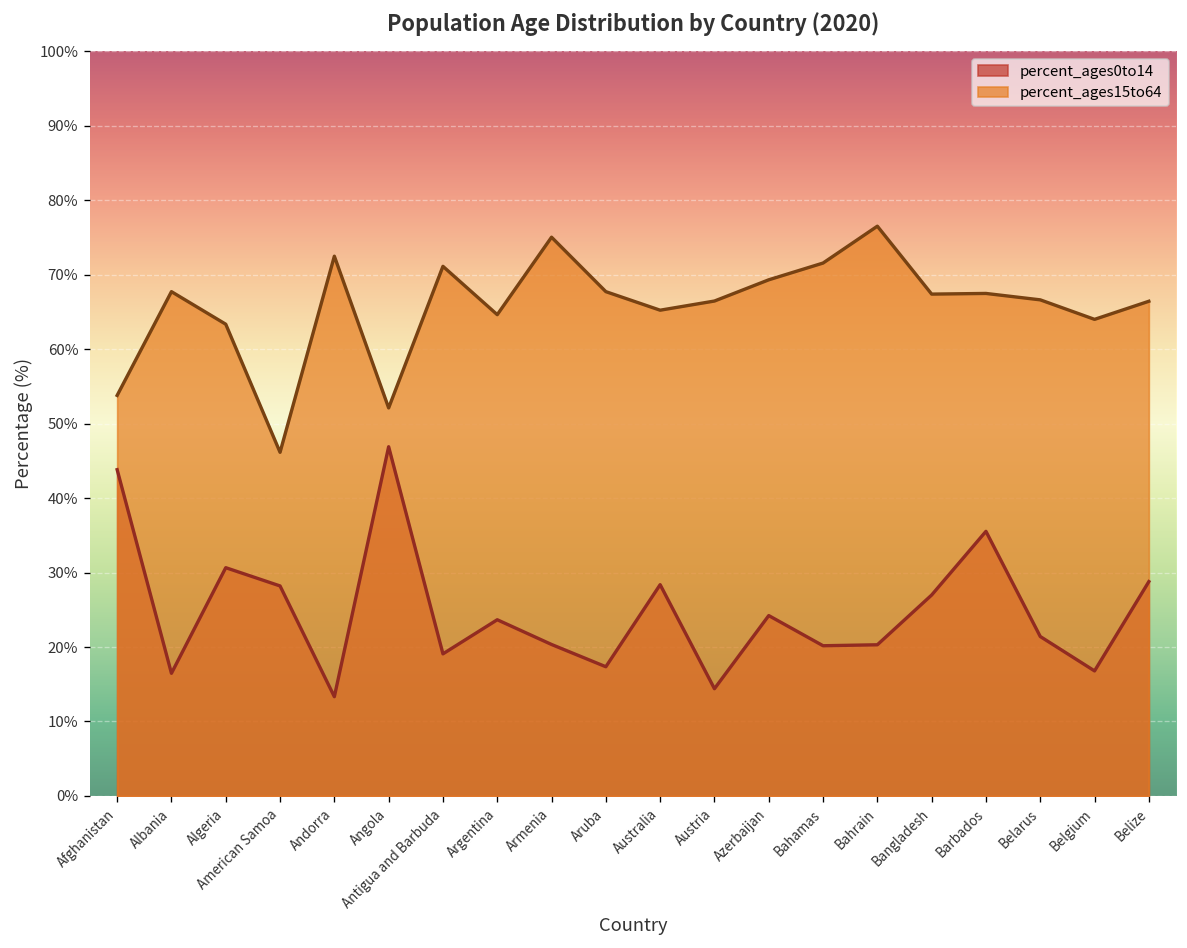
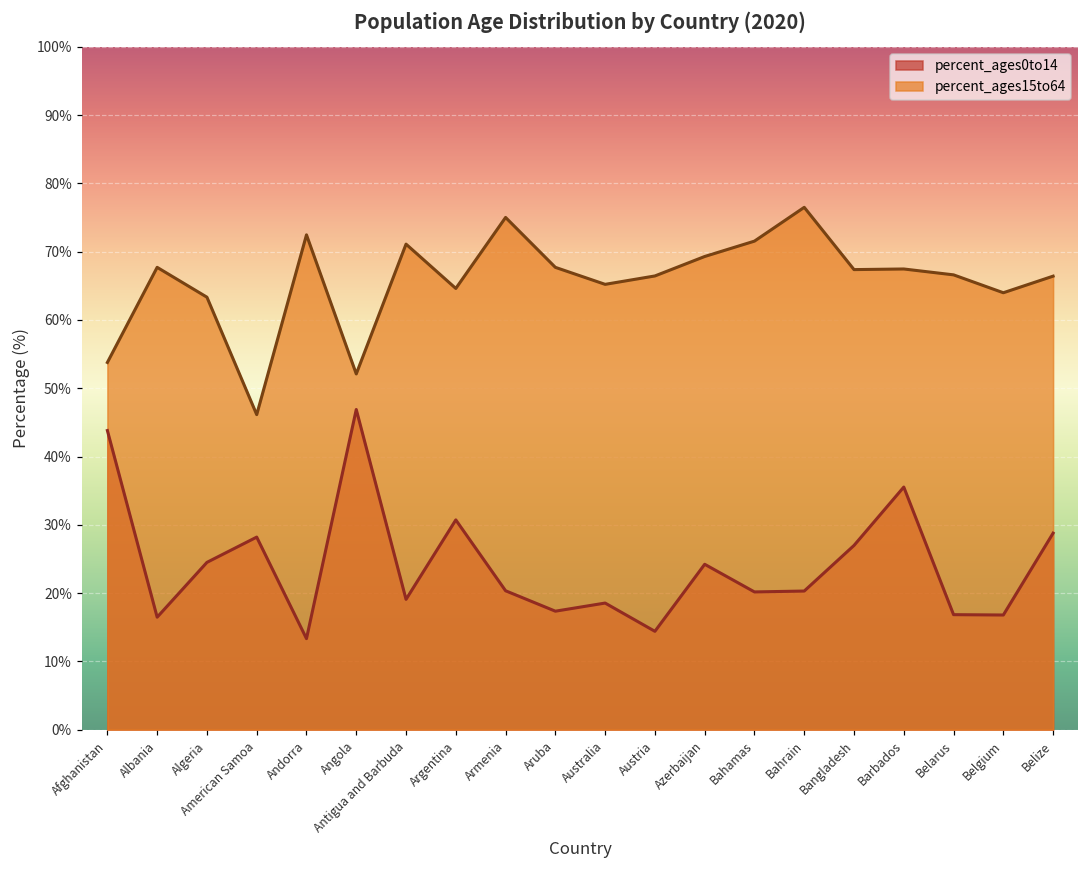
  {
    "percent_ages0to14": {
      "Afghanistan": "44%",
      "Albania": "16%",
-     "Algeria": "31%",
+     "Algeria": "25%",
      "American Samoa": "28%",
      "Andorra": "13%",
      "Angola": "47%",
      "Antigua and Barbuda": "19%",
-     "Argentina": "24%",
+     "Argentina": "31%",
      "Armenia": "20%",
      "Aruba": "17%",
-     "Australia": "28%",
+     "Australia": "19%",
      "Austria": "14%",
      "Azerbaijan": "24%",
      "Bahamas": "20%",
      "Bahrain": "20%",
      "Bangladesh": "27%",
      "Barbados": "36%",
-     "Belarus": "21%",
+     "Belarus": "17%",
      "Belgium": "17%",
      "Belize": "29%"
    },
    "percent_ages15to64": {
      "Afghanistan": "54%",
      "Albania": "68%",
      "Algeria": "63%",
      "American Samoa": "46%",
      "Andorra": "72%",
      "Angola": "52%",
      "Antigua and Barbuda": "71%",
      "Argentina": "65%",
      "Armenia": "75%",
      "Aruba": "68%",
      "Australia": "65%",
      "Austria": "66%",
      "Azerbaijan": "69%",
      "Bahamas": "72%",
      "Bahrain": "77%",
      "Bangladesh": "67%",
      "Barbados": "67%",
      "Belarus": "67%",
      "Belgium": "64%",
      "Belize": "66%"
    }
  }
